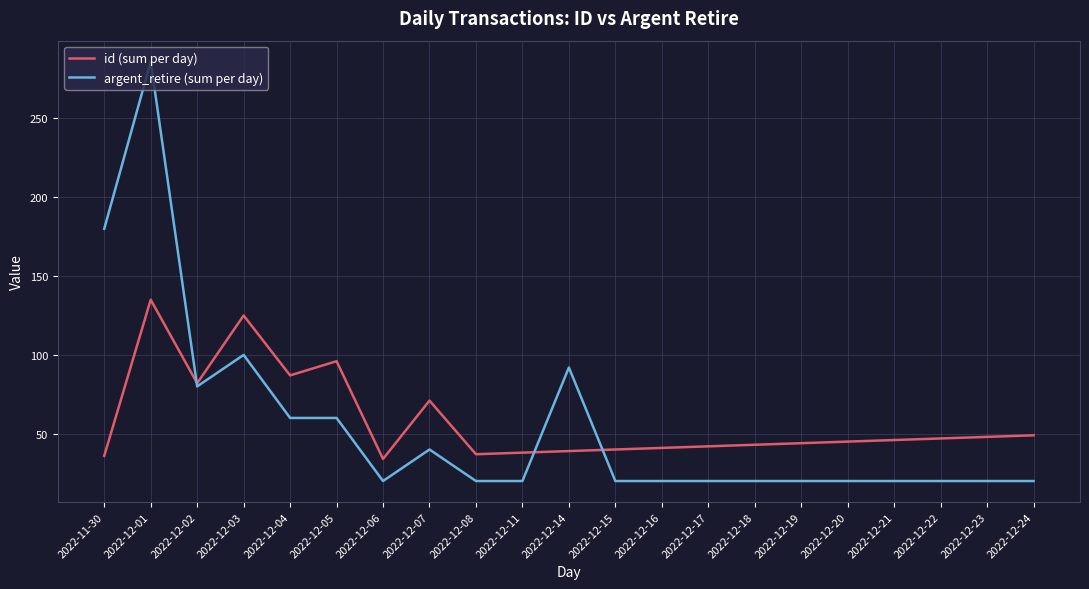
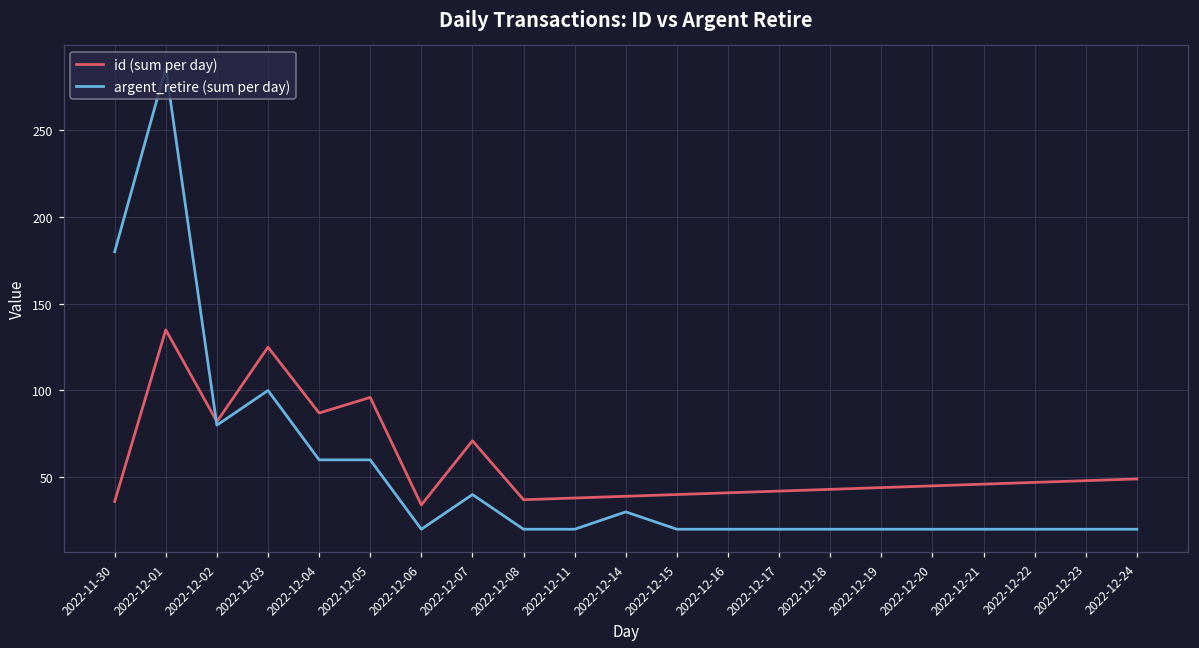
  {
    "id (sum per day)": {
      "2022-11-30": 36,
      "2022-12-01": 135,
      "2022-12-02": 82,
      "2022-12-03": 125,
      "2022-12-04": 87,
      "2022-12-05": 96,
      "2022-12-06": 34,
      "2022-12-07": 71,
      "2022-12-08": 37,
      "2022-12-11": 38,
      "2022-12-14": 39,
      "2022-12-15": 40,
      "2022-12-16": 41,
      "2022-12-17": 42,
      "2022-12-18": 43,
      "2022-12-19": 44,
      "2022-12-20": 45,
      "2022-12-21": 46,
      "2022-12-22": 47,
      "2022-12-23": 48,
      "2022-12-24": 49
    },
    "argent_retire (sum per day)": {
      "2022-11-30": 180,
      "2022-12-02": 80,
      "2022-12-03": 100,
      "2022-12-04": 60,
      "2022-12-05": 60,
      "2022-12-06": 20,
      "2022-12-07": 40,
      "2022-12-08": 20,
      "2022-12-11": 20,
-     "2022-12-14": 92,
+     "2022-12-14": 30,
      "2022-12-15": 20,
      "2022-12-16": 20,
      "2022-12-17": 20,
      "2022-12-18": 20,
      "2022-12-19": 20,
      "2022-12-20": 20,
      "2022-12-21": 20,
      "2022-12-22": 20,
      "2022-12-23": 20,
      "2022-12-24": 20
    }
  }
